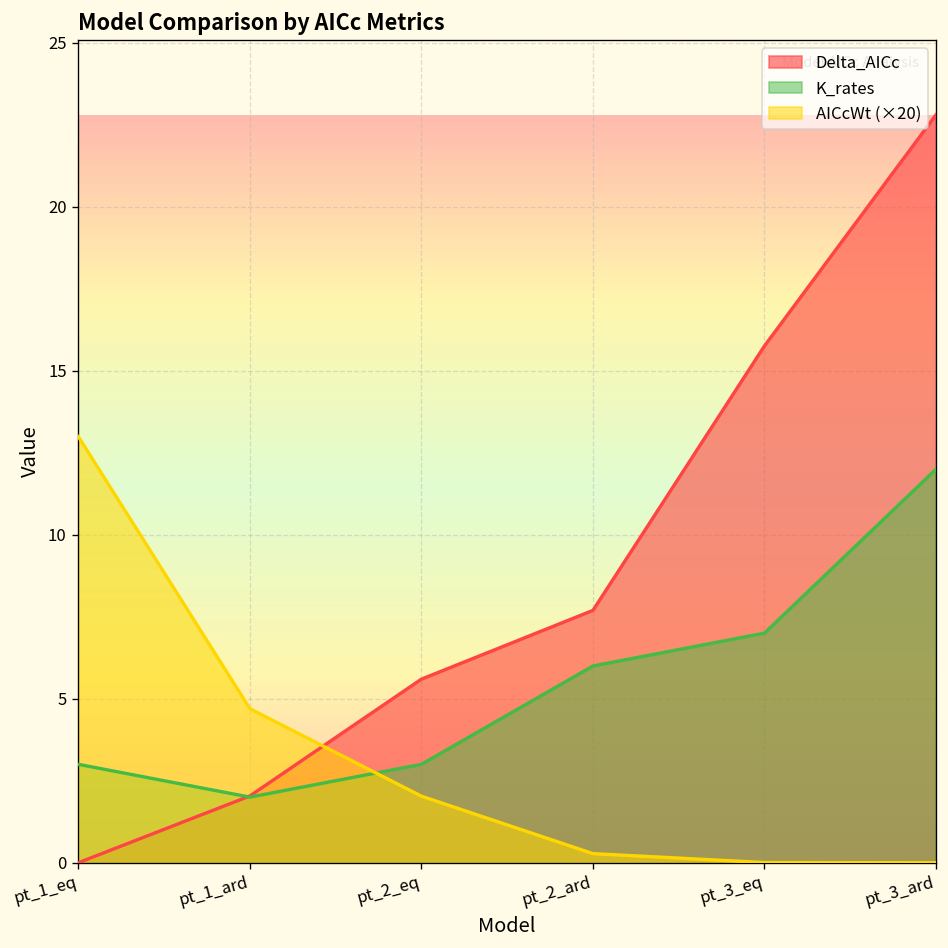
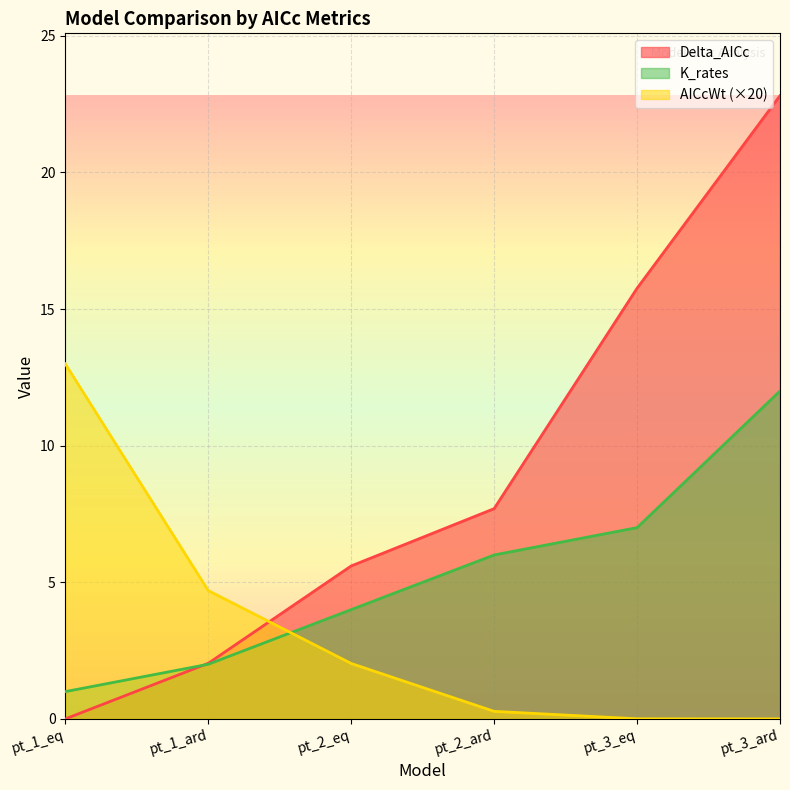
  {
    "Delta_AICc": {
      "pt_1_eq": 0,
      "pt_2_eq": 5.6,
      "pt_2_ard": 7.7,
      "pt_3_eq": 15.8,
      "pt_3_ard": 22.8
    },
    "K_rates": {
-     "pt_1_eq": 3,
-     "pt_2_eq": 3,
+     "pt_1_eq": 1,
+     "pt_2_eq": 4,
      "pt_2_ard": 6,
      "pt_3_eq": 7,
      "pt_3_ard": 12
    },
    "AICcWt (×20)": {
      "pt_1_eq": 13,
      "pt_1_ard": 4.7,
      "pt_2_eq": 2,
      "pt_2_ard": 0.3,
      "pt_3_eq": 0,
      "pt_3_ard": 0
    }
  }
